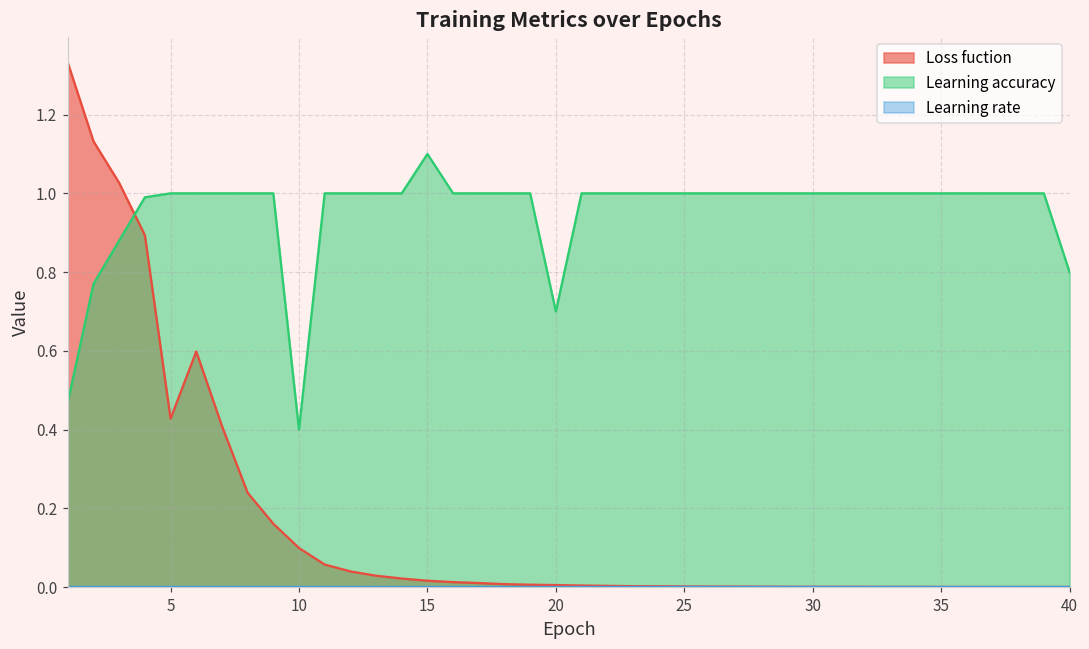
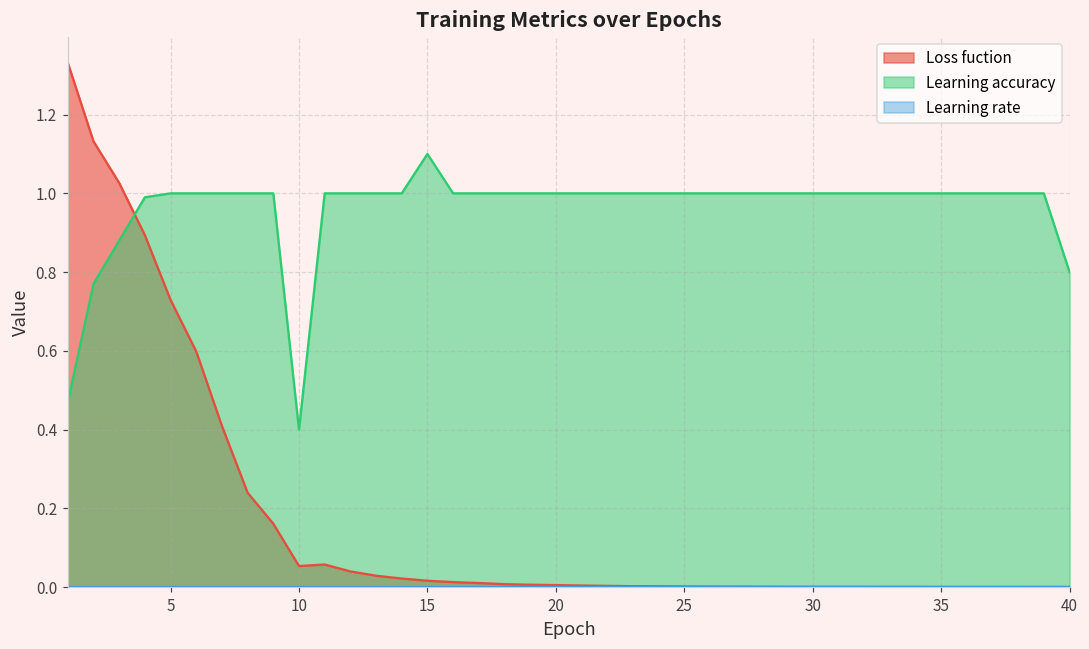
  {
    "Loss fuction": {
-     "5": 0.43,
-     "10": 0.10,
+     "5": 0.73,
+     "10": 0.05,
      "15": 0.02
    },
    "Learning accuracy": {
      "5": 1.0,
      "10": 0.4,
      "15": 1.1,
-     "20": 0.7,
+     "20": 1.0,
      "25": 1.0,
      "30": 1.0,
      "35": 1.0,
      "40": 0.8
    },
    "Learning rate": {
      "5": 0.00,
      "10": 0.00,
      "15": 0.00
    }
  }
